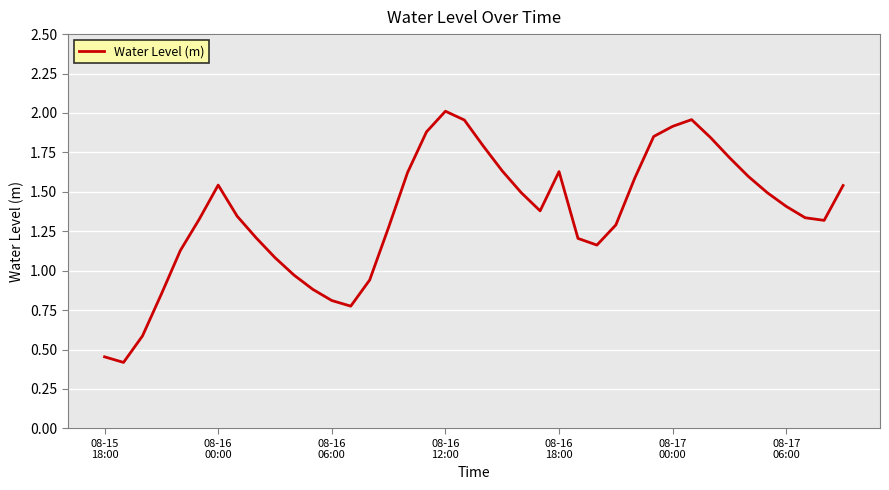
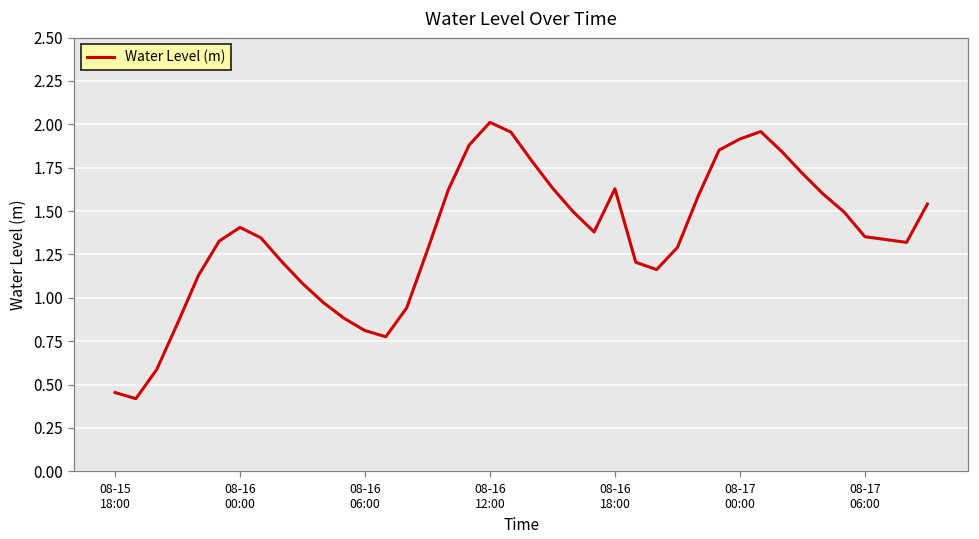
  {
    "08-15 18:00": 0.45,
-   "08-16 00:00": 1.54,
+   "08-16 00:00": 1.41,
    "08-16 06:00": 0.81,
    "08-16 12:00": 2.01,
    "08-16 18:00": 1.63,
    "08-17 00:00": 1.92,
-   "08-17 06:00": 1.41
+   "08-17 06:00": 1.35
  }
